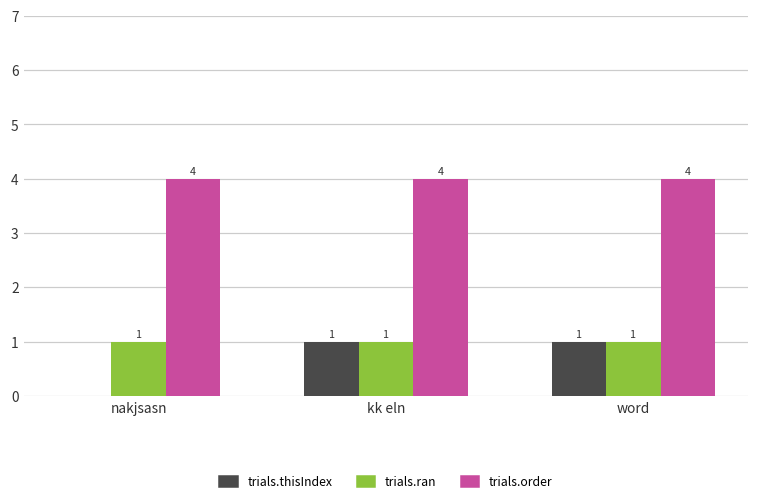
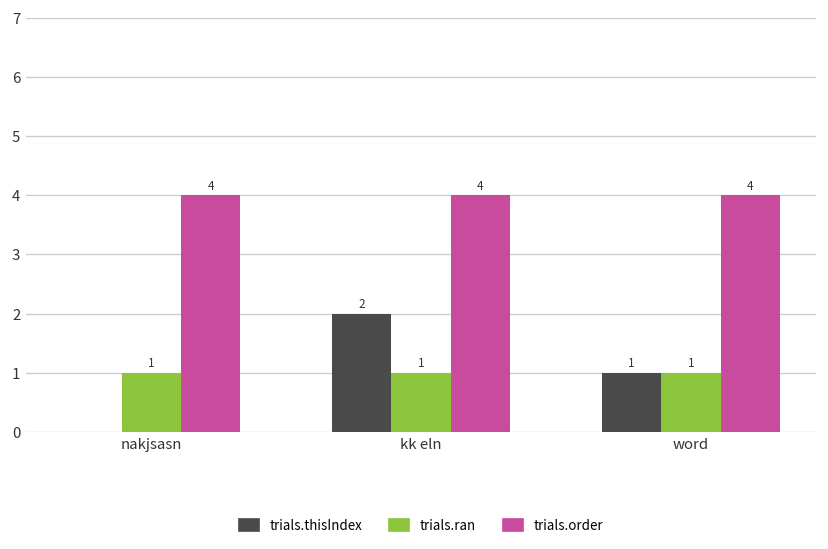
  {
    "trials.thisIndex": {
-     "kk eln": 1,
+     "kk eln": 2,
      "word": 1
    },
    "trials.ran": {
      "nakjsasn": 1,
      "kk eln": 1,
      "word": 1
    },
    "trials.order": {
      "nakjsasn": 4,
      "kk eln": 4,
      "word": 4
    }
  }
